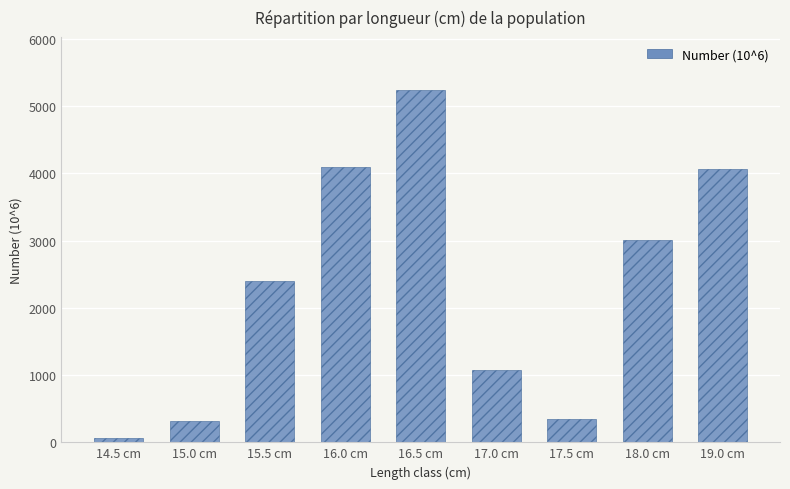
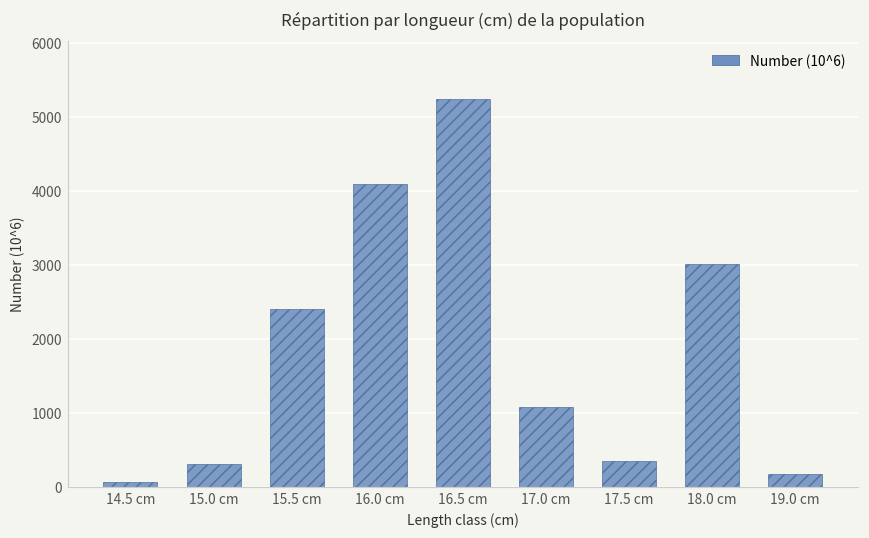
  {
    "14.5 cm": 100,
    "15.0 cm": 300,
    "15.5 cm": 2400,
    "16.0 cm": 4100,
    "16.5 cm": 5200,
    "17.0 cm": 1100,
    "17.5 cm": 300,
    "18.0 cm": 3000,
-   "19.0 cm": 4100
+   "19.0 cm": 200
  }
